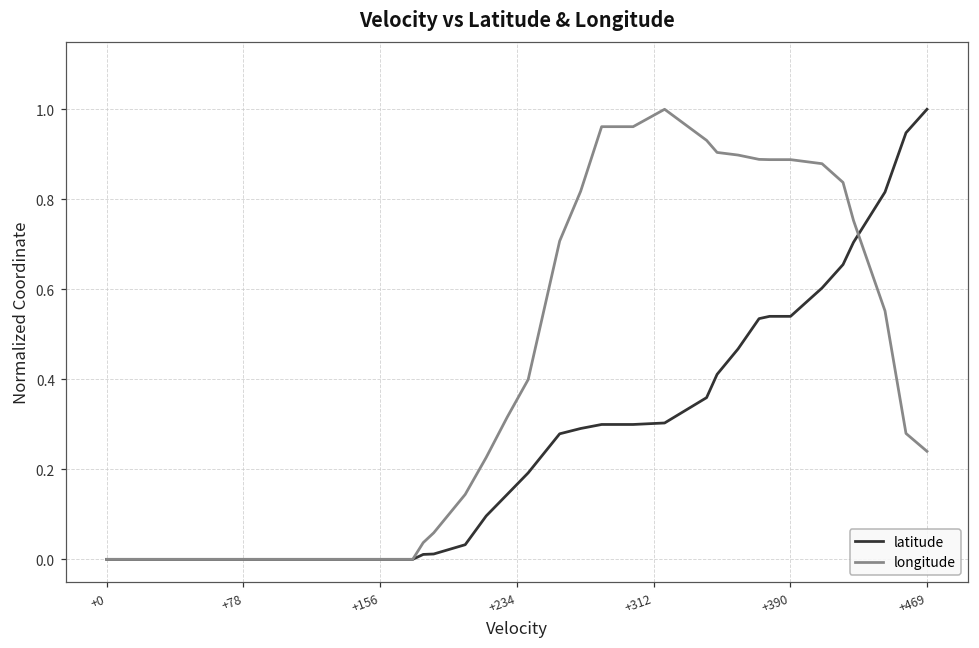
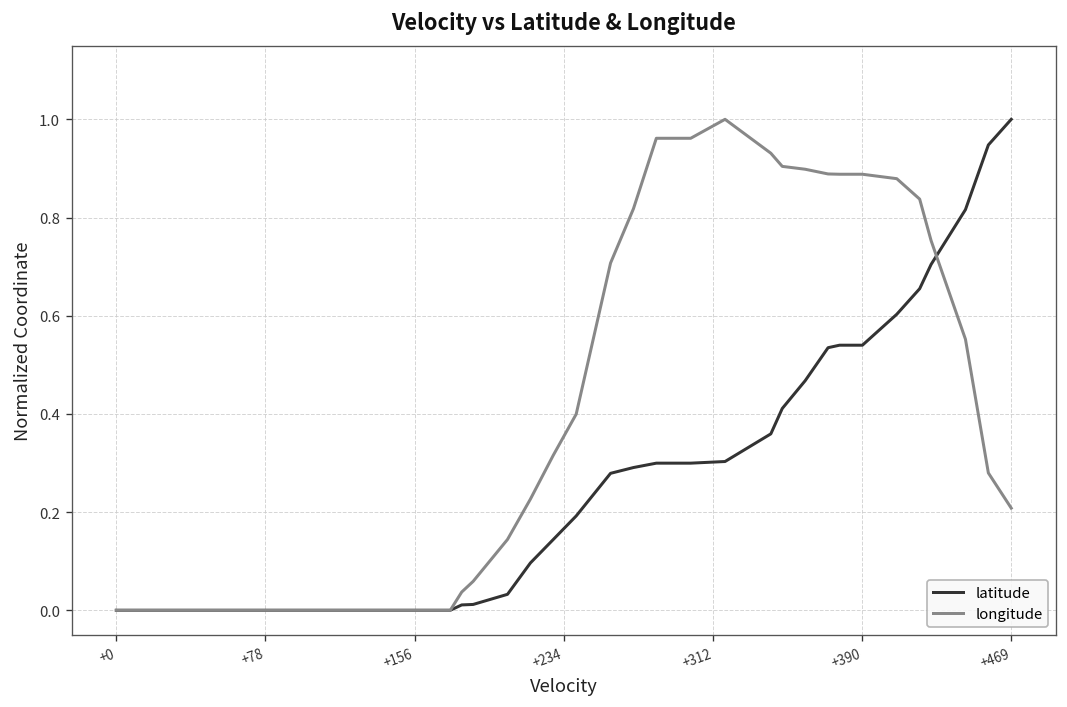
  {
    "latitude": {
      "+469": 1.00
    },
    "longitude": {
-     "+469": 0.24
+     "+469": 0.21
    }
  }
